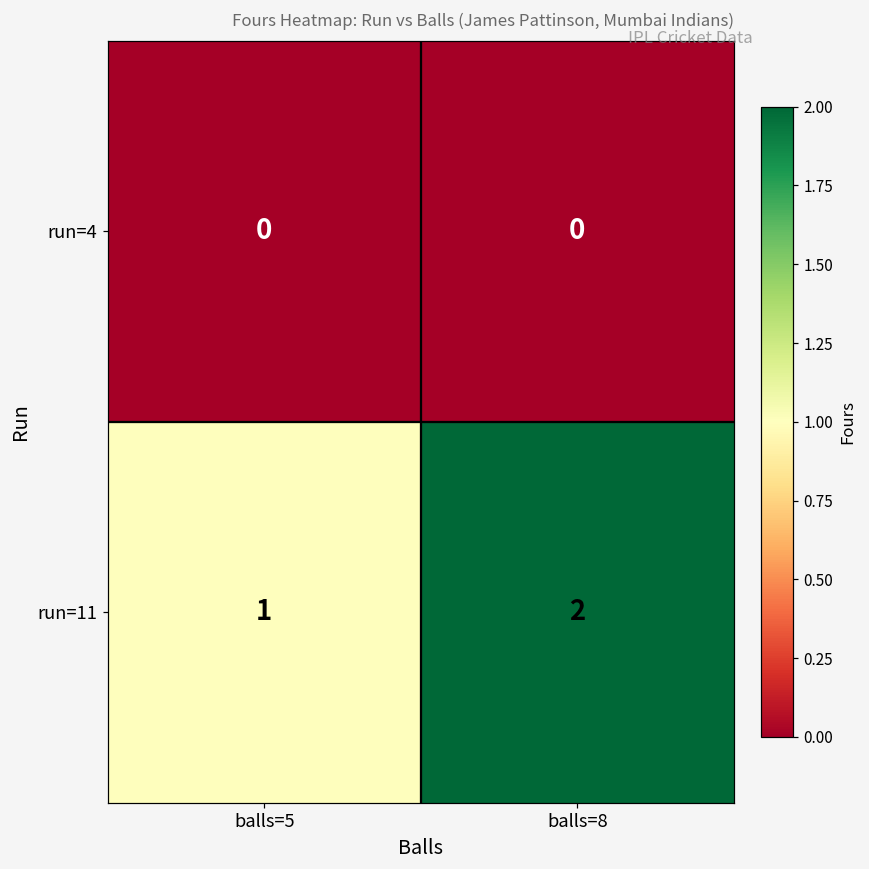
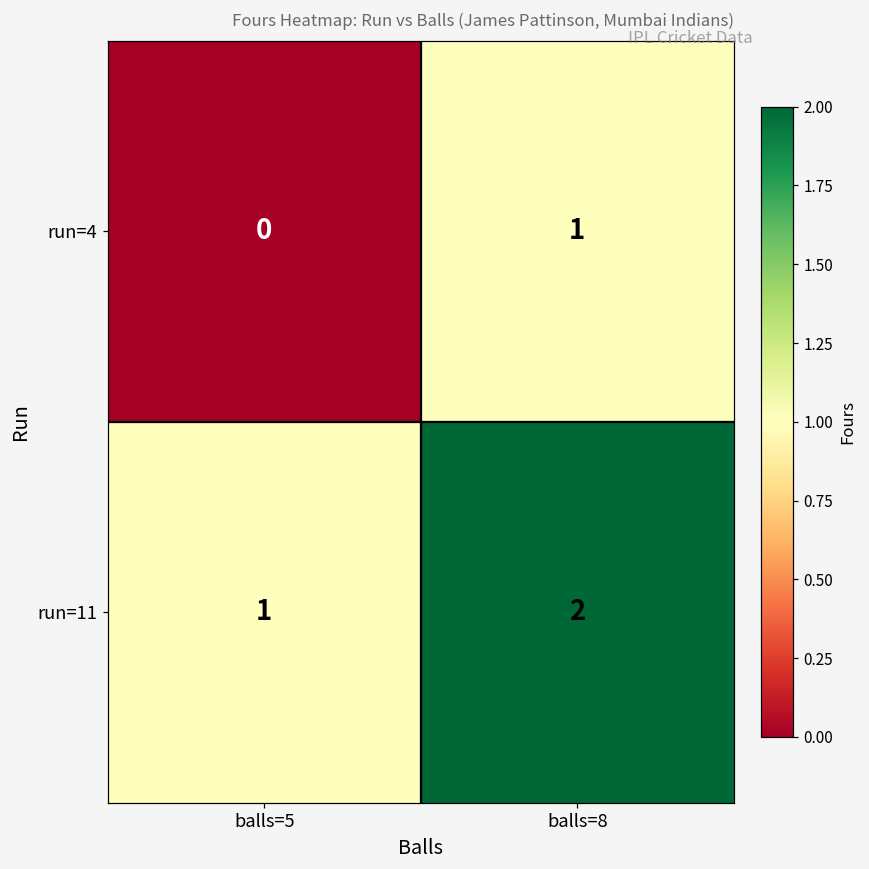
  {
    "run=4": {
      "balls=5": 0,
-     "balls=8": 0
+     "balls=8": 1
    },
    "run=11": {
      "balls=5": 1,
      "balls=8": 2
    }
  }
